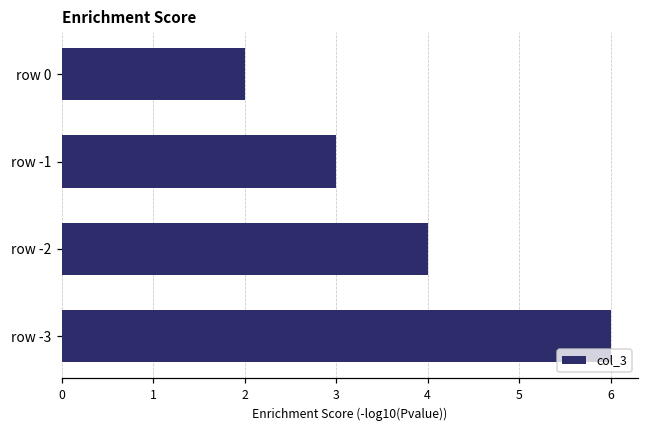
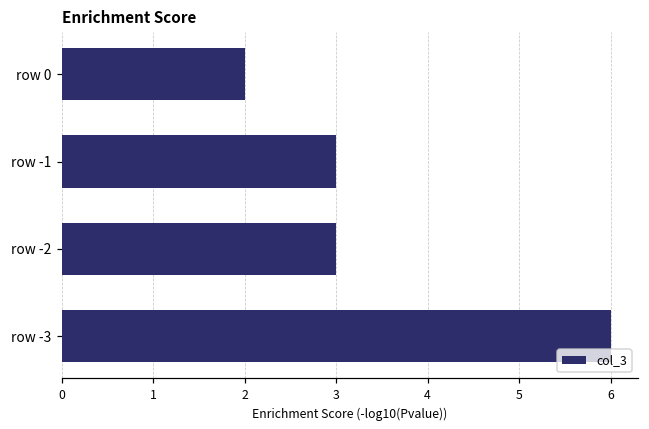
  {
    "row 0": 2,
    "row -1": 3,
-   "row -2": 4,
+   "row -2": 3,
    "row -3": 6
  }
